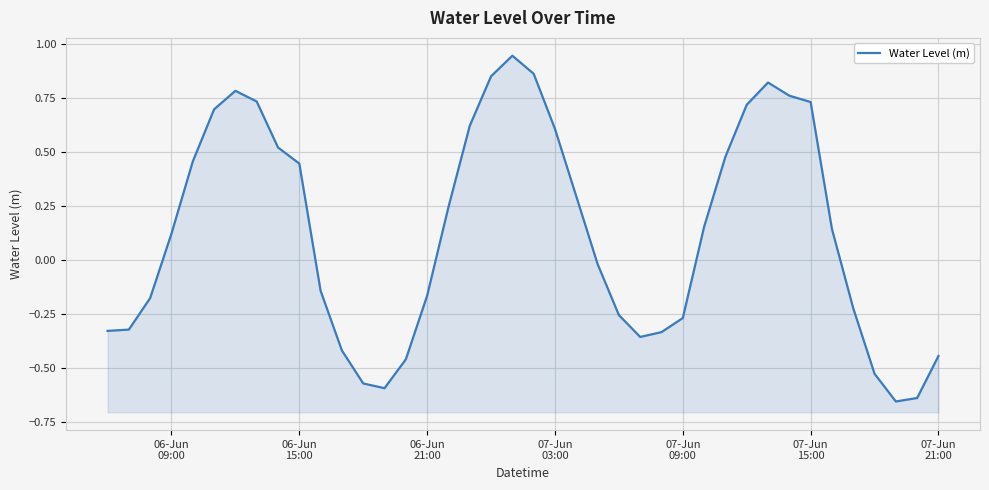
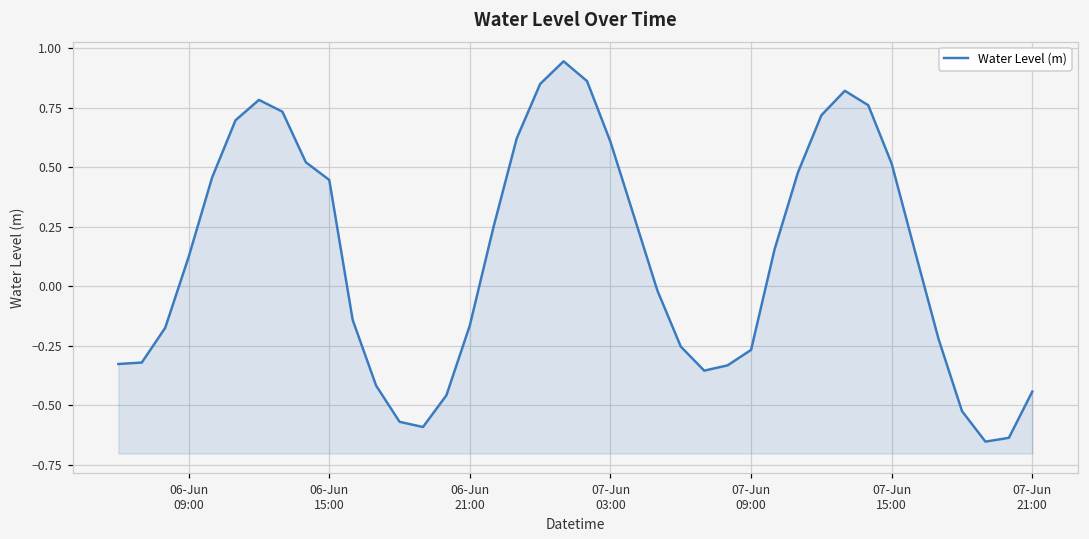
  {
    "06-Jun 09:00": 0.12,
    "06-Jun 15:00": 0.45,
    "06-Jun 21:00": -0.16,
    "07-Jun 03:00": 0.61,
    "07-Jun 09:00": -0.27,
-   "07-Jun 15:00": 0.73,
+   "07-Jun 15:00": 0.51,
    "07-Jun 21:00": -0.44
  }
